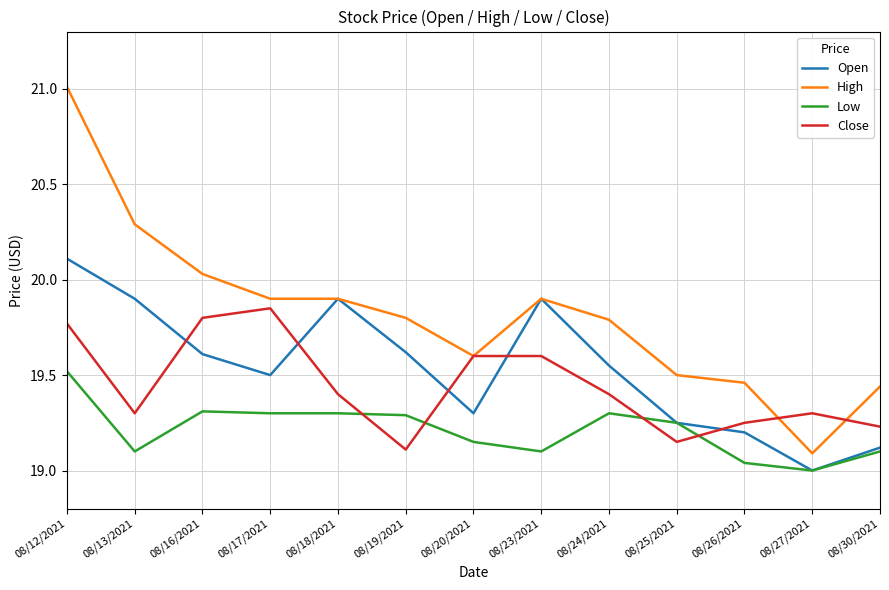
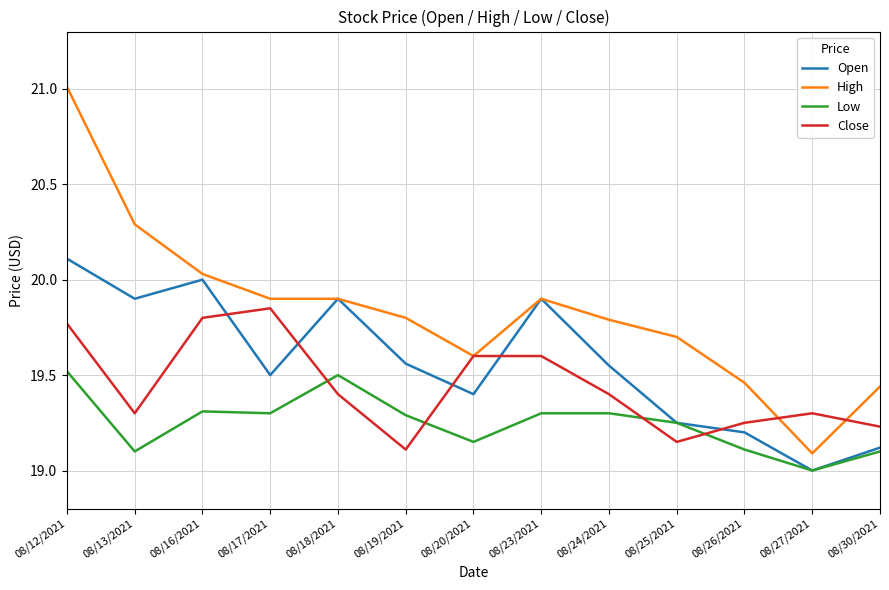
  {
    "Open": {
      "08/12/2021": 20.11,
      "08/13/2021": 19.90,
-     "08/16/2021": 19.61,
+     "08/16/2021": 20.00,
      "08/17/2021": 19.50,
-     "08/19/2021": 19.62,
-     "08/20/2021": 19.3,
+     "08/19/2021": 19.56,
+     "08/20/2021": 19.4,
      "08/24/2021": 19.55,
      "08/26/2021": 19.20,
      "08/30/2021": 19.12
    },
    "High": {
      "08/12/2021": 21.0,
      "08/13/2021": 20.3,
      "08/16/2021": 20.03,
      "08/17/2021": 19.9,
      "08/19/2021": 19.8,
      "08/24/2021": 19.8,
-     "08/25/2021": 19.5,
+     "08/25/2021": 19.7,
      "08/26/2021": 19.46,
      "08/27/2021": 19.1,
      "08/30/2021": 19.44
    },
    "Low": {
      "08/12/2021": 19.52,
      "08/13/2021": 19.10,
      "08/16/2021": 19.31,
      "08/17/2021": 19.30,
-     "08/18/2021": 19.3,
+     "08/18/2021": 19.5,
      "08/19/2021": 19.29,
      "08/20/2021": 19.15,
-     "08/23/2021": 19.1,
+     "08/23/2021": 19.3,
      "08/24/2021": 19.30,
-     "08/26/2021": 19.04,
+     "08/26/2021": 19.11,
      "08/30/2021": 19.10
    },
    "Close": {
      "08/12/2021": 19.77,
      "08/13/2021": 19.30,
      "08/16/2021": 19.80,
      "08/17/2021": 19.85,
      "08/18/2021": 19.40,
      "08/19/2021": 19.11,
      "08/23/2021": 19.60,
      "08/24/2021": 19.40,
      "08/25/2021": 19.15,
      "08/26/2021": 19.25,
      "08/27/2021": 19.30,
      "08/30/2021": 19.23
    }
  }
